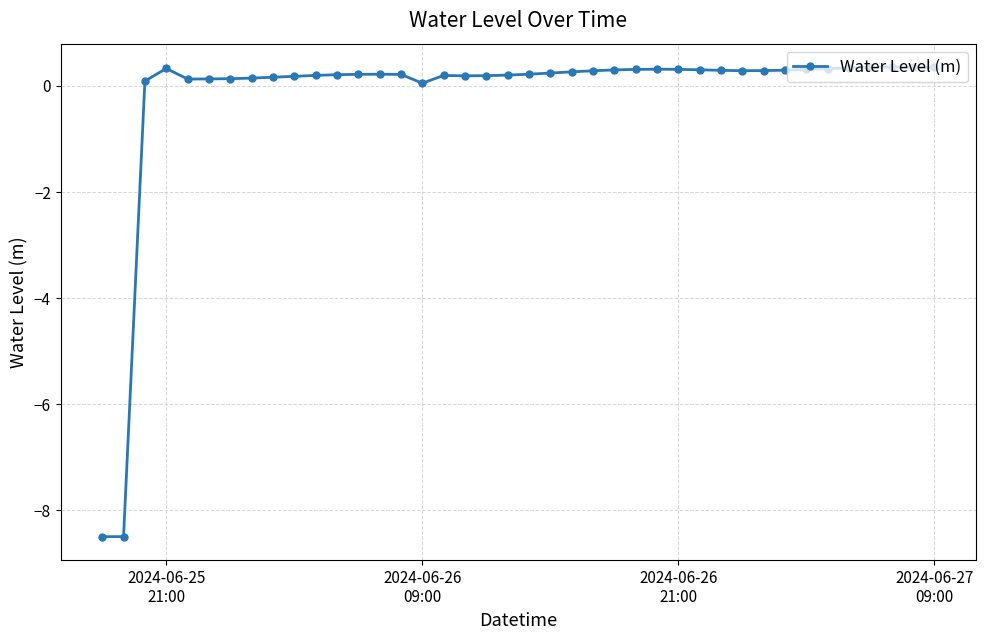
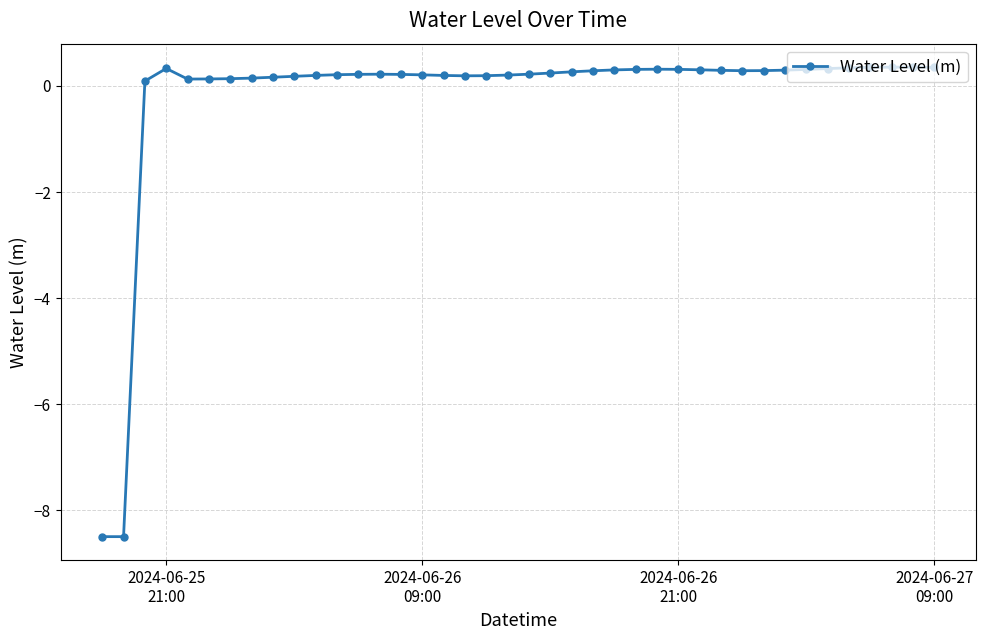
  {
    "2024-06-25 21:00": 0.3,
-   "2024-06-26 09:00": 0.1,
+   "2024-06-26 09:00": 0.2,
    "2024-06-26 21:00": 0.3
  }
